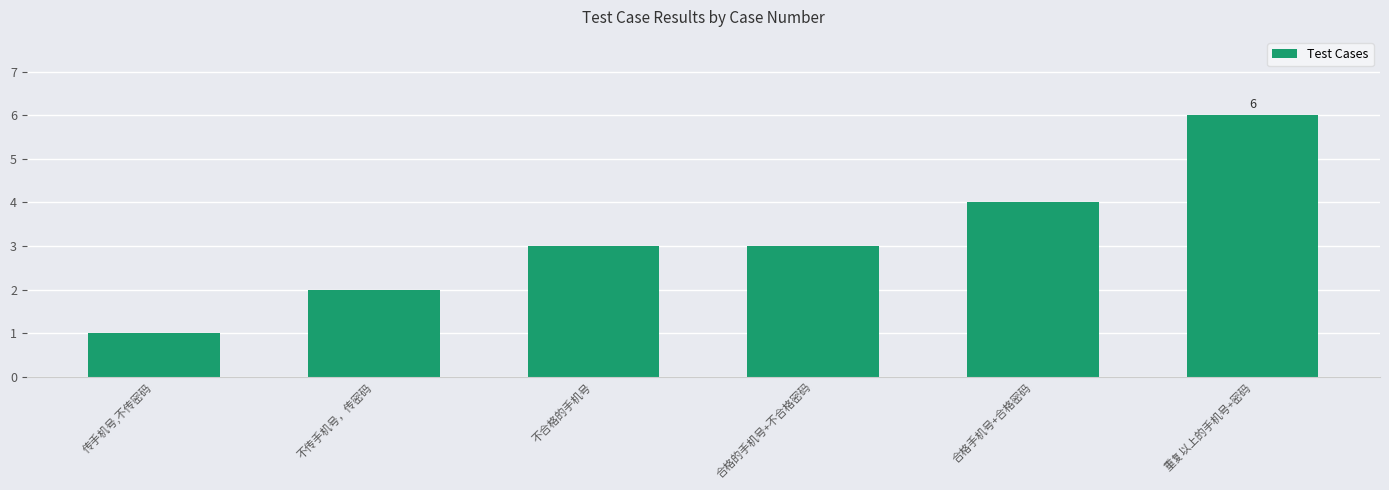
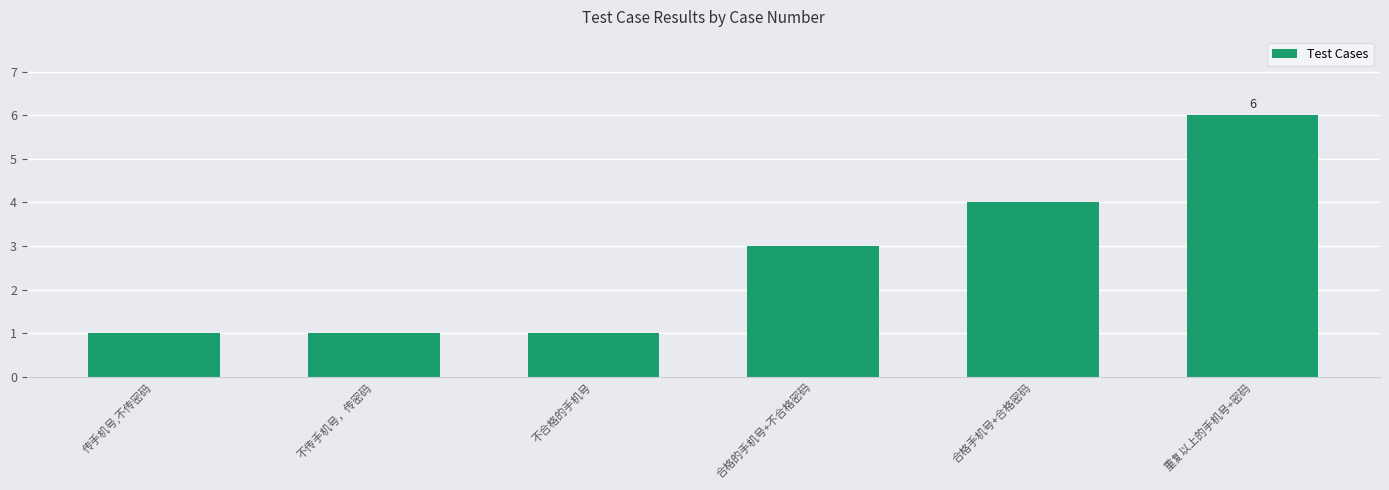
  {
    "传手机号,不传密码": 1,
-   "不传手机号，传密码": 2,
-   "不合格的手机号": 3,
+   "不传手机号，传密码": 1,
+   "不合格的手机号": 1,
    "合格的手机号+不合格密码": 3,
    "合格手机号+合格密码": 4
  }
